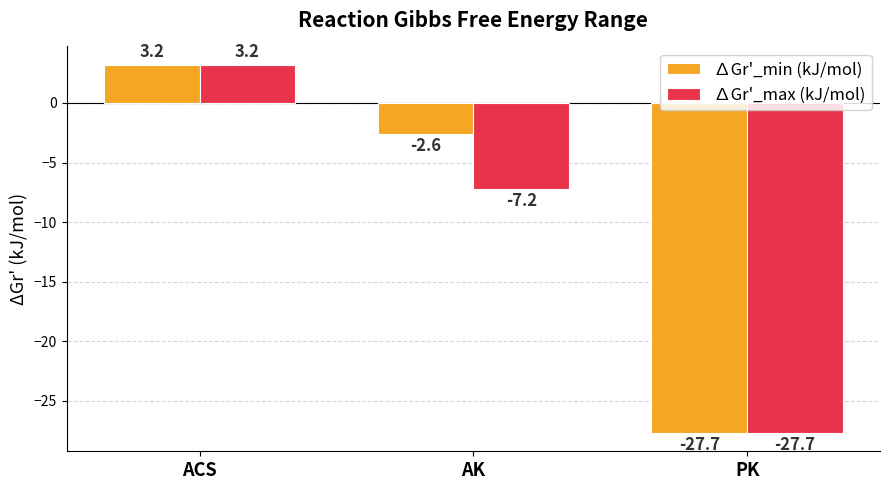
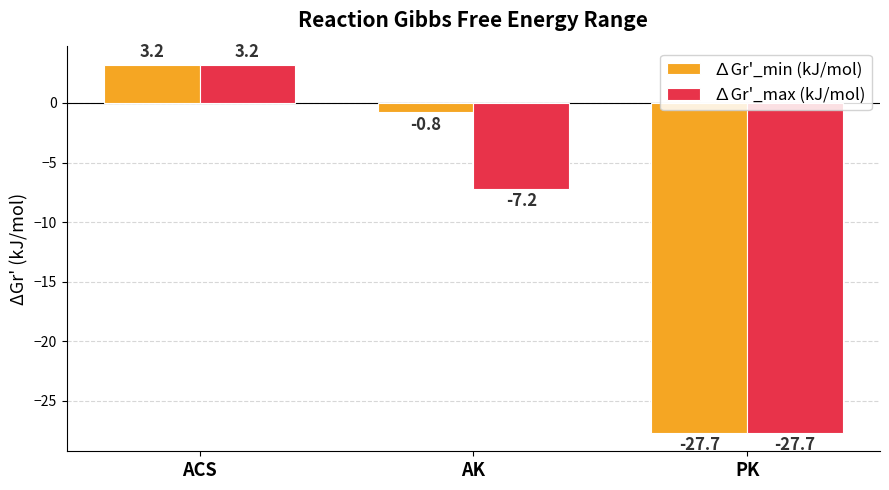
  {
    "∆Gr'_min (kJ/mol)": {
      "ACS": 3.2,
-     "AK": -2.6,
+     "AK": -0.8,
      "PK": -27.7
    },
    "∆Gr'_max (kJ/mol)": {
      "ACS": 3.2,
      "AK": -7.2,
      "PK": -27.7
    }
  }
